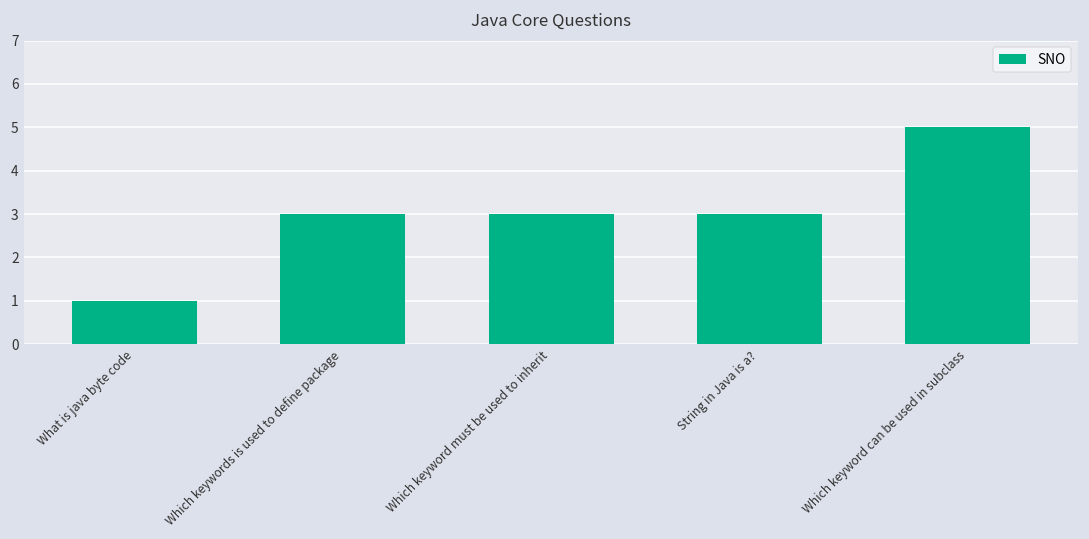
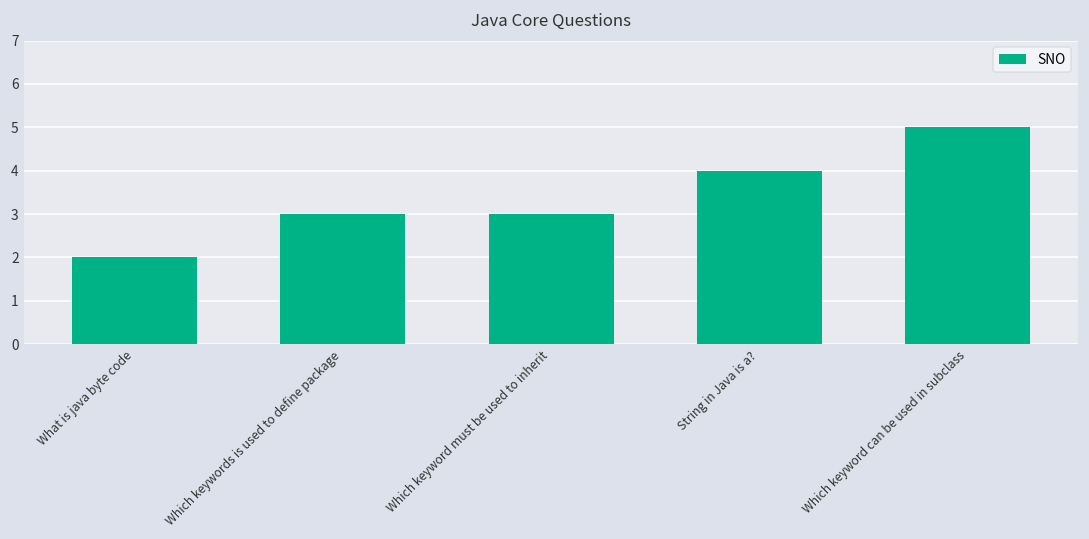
  {
-   "What is java byte code": 1,
+   "What is java byte code": 2,
    "Which keywords is used to define package": 3,
    "Which keyword must be used to inherit": 3,
-   "String in Java is a?": 3,
+   "String in Java is a?": 4,
    "Which keyword can be used in subclass": 5
  }
